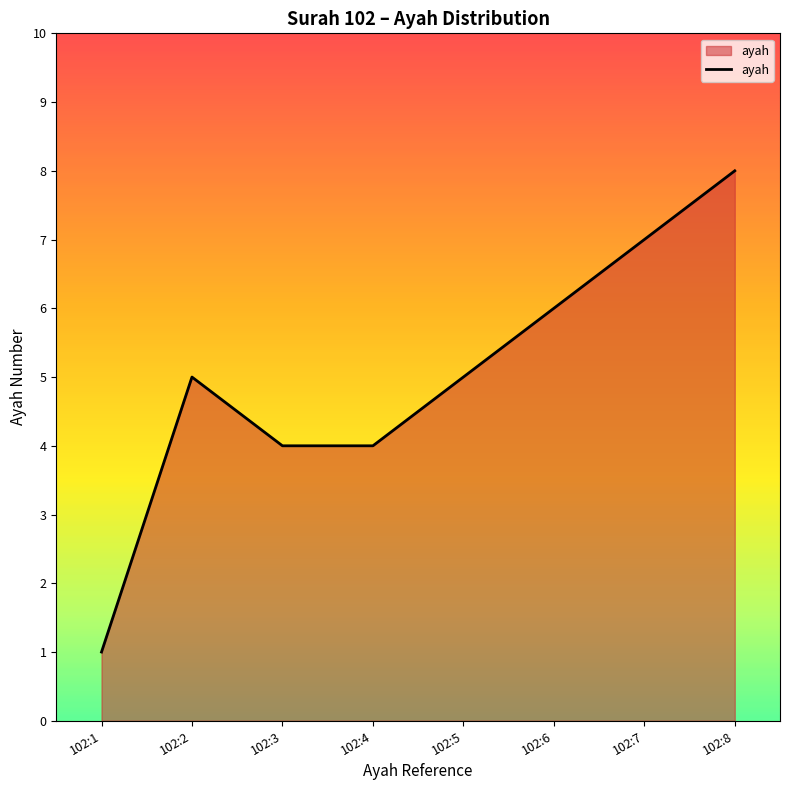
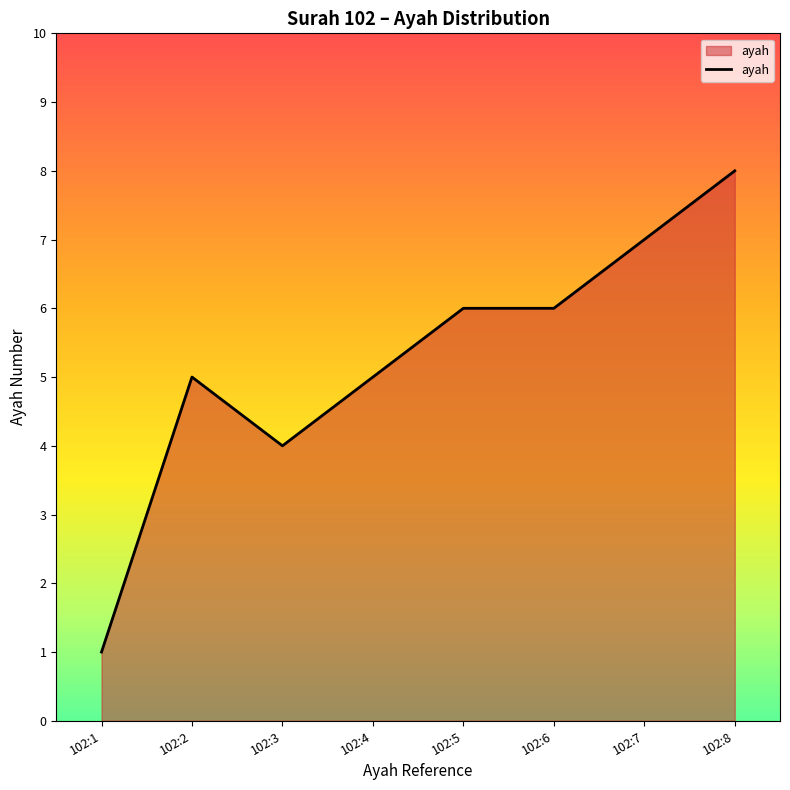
  {
    "102:1": 1,
    "102:2": 5,
    "102:3": 4,
-   "102:4": 4,
-   "102:5": 5,
+   "102:4": 5,
+   "102:5": 6,
    "102:6": 6,
    "102:7": 7,
    "102:8": 8
  }
